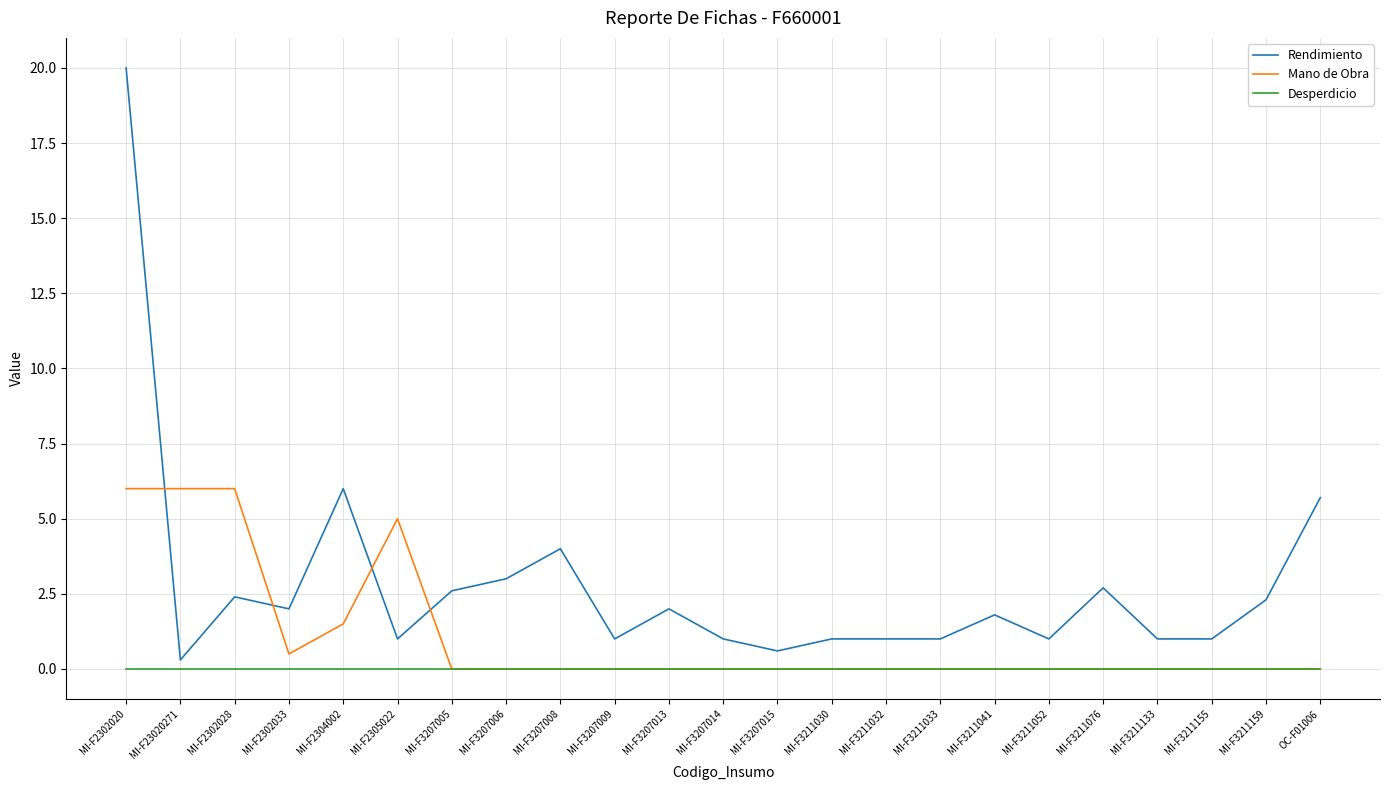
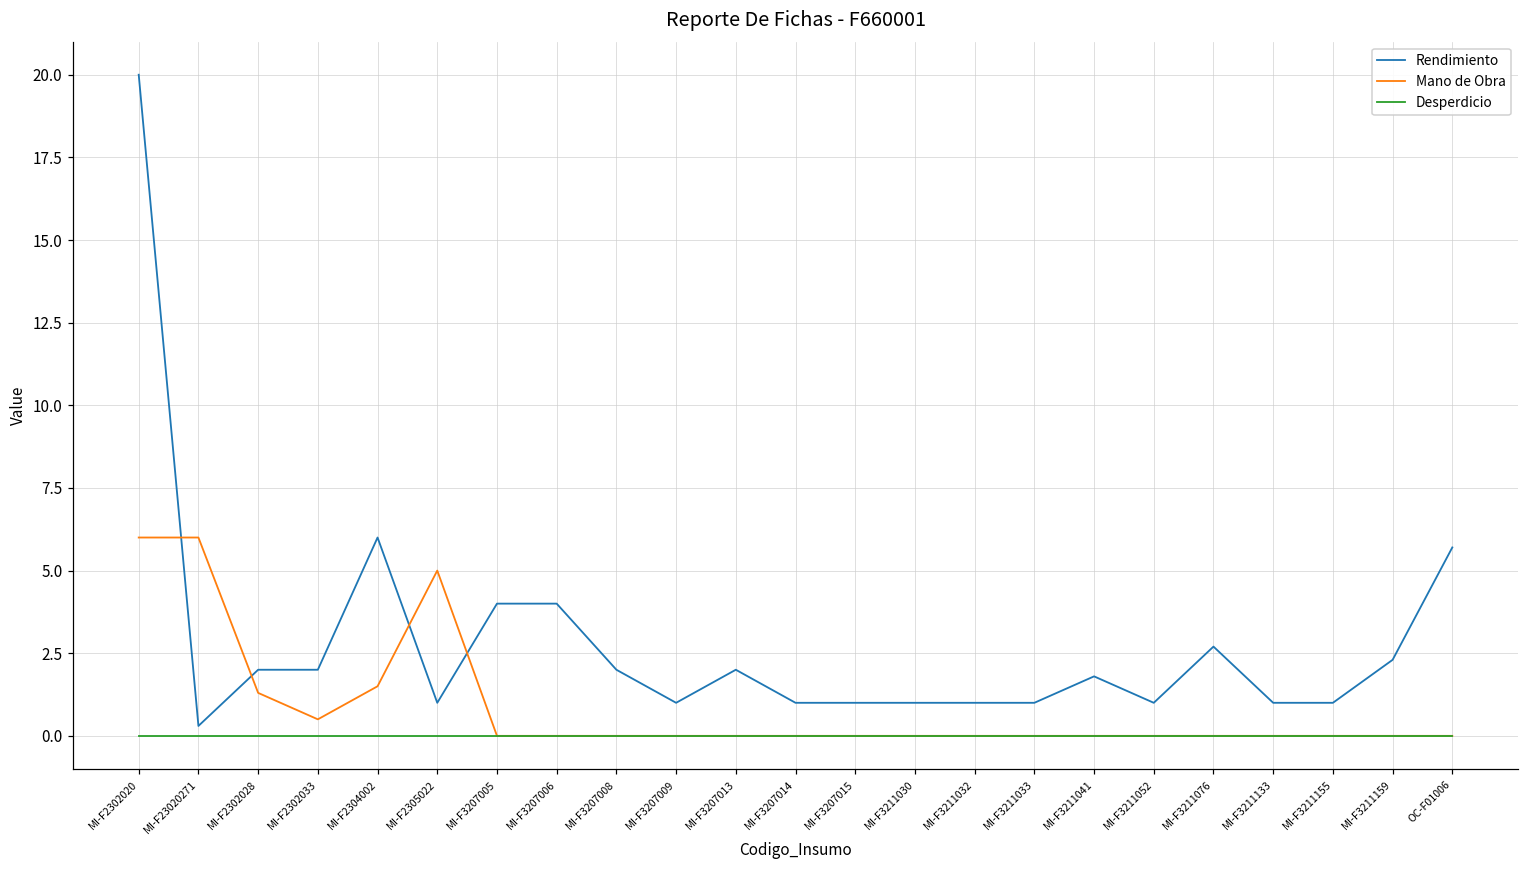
  {
    "Rendimiento": {
      "MI-F2302020": 20.0,
      "MI-F23020271": 0.3,
-     "MI-F2302028": 2.4,
+     "MI-F2302028": 2.0,
      "MI-F2302033": 2.0,
      "MI-F2304002": 6.0,
      "MI-F2305022": 1.0,
-     "MI-F3207005": 2.6,
-     "MI-F3207006": 3,
-     "MI-F3207008": 4,
+     "MI-F3207005": 4.0,
+     "MI-F3207006": 4,
+     "MI-F3207008": 2,
      "MI-F3207009": 1.0,
      "MI-F3207013": 2.0,
      "MI-F3207014": 1.0,
-     "MI-F3207015": 0.6,
+     "MI-F3207015": 1.0,
      "MI-F3211030": 1.0,
      "MI-F3211032": 1.0,
      "MI-F3211033": 1.0,
      "MI-F3211041": 1.8,
      "MI-F3211052": 1.0,
      "MI-F3211076": 2.7,
      "MI-F3211133": 1.0,
      "MI-F3211155": 1.0,
      "MI-F3211159": 2.3,
      "OC-F01006": 5.7
    },
    "Mano de Obra": {
      "MI-F2302020": 6.0,
      "MI-F23020271": 6.0,
-     "MI-F2302028": 6.0,
+     "MI-F2302028": 1.3,
      "MI-F2302033": 0.5,
      "MI-F2304002": 1.5,
      "MI-F2305022": 5.0
    },
    "Desperdicio": {
      "MI-F2302020": 0.0,
      "MI-F23020271": 0.0,
      "MI-F2302028": 0.0,
      "MI-F2302033": 0.0,
      "MI-F2304002": 0.0,
      "MI-F2305022": 0.0
    }
  }
